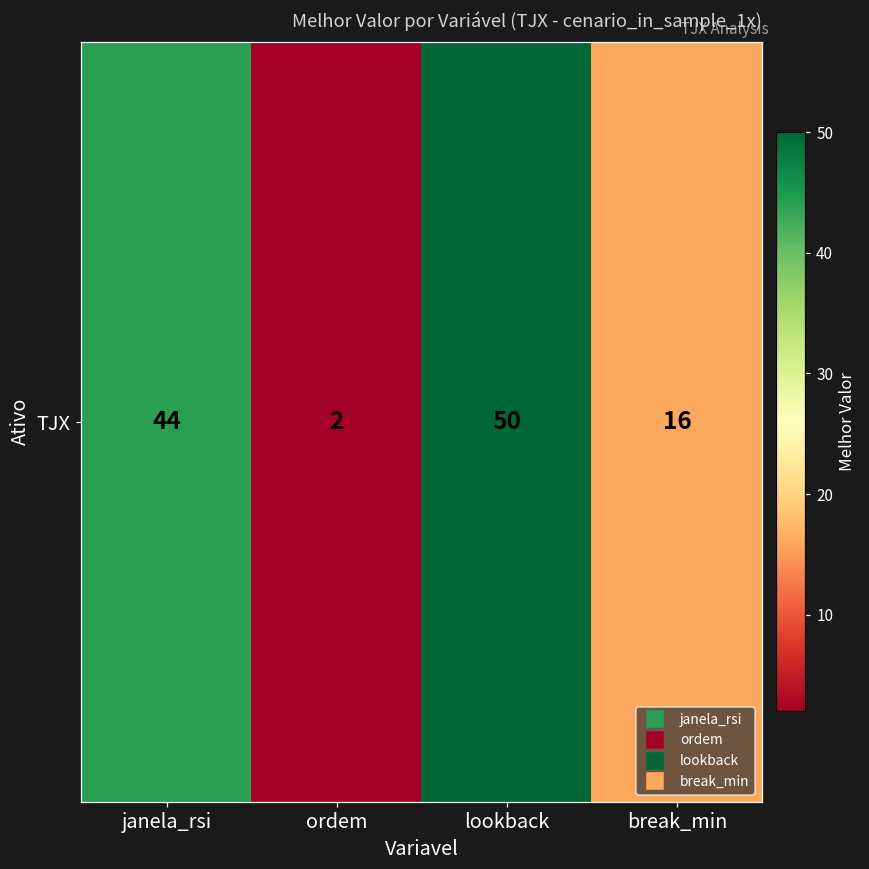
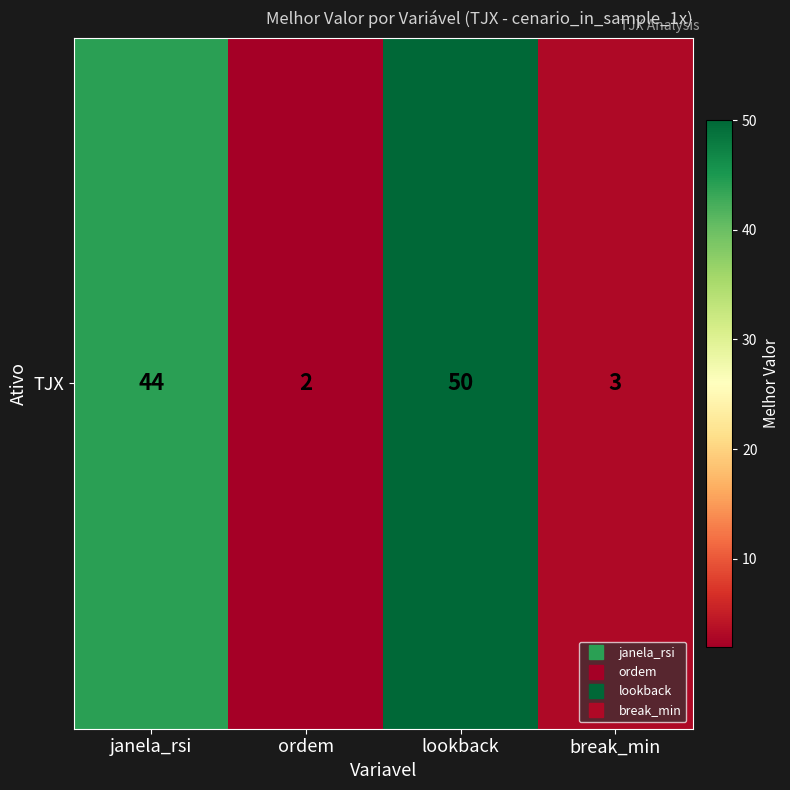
  {
    "TJX": {
      "janela_rsi": 44,
      "ordem": 2,
      "lookback": 50,
-     "break_min": 16
+     "break_min": 3
    }
  }
